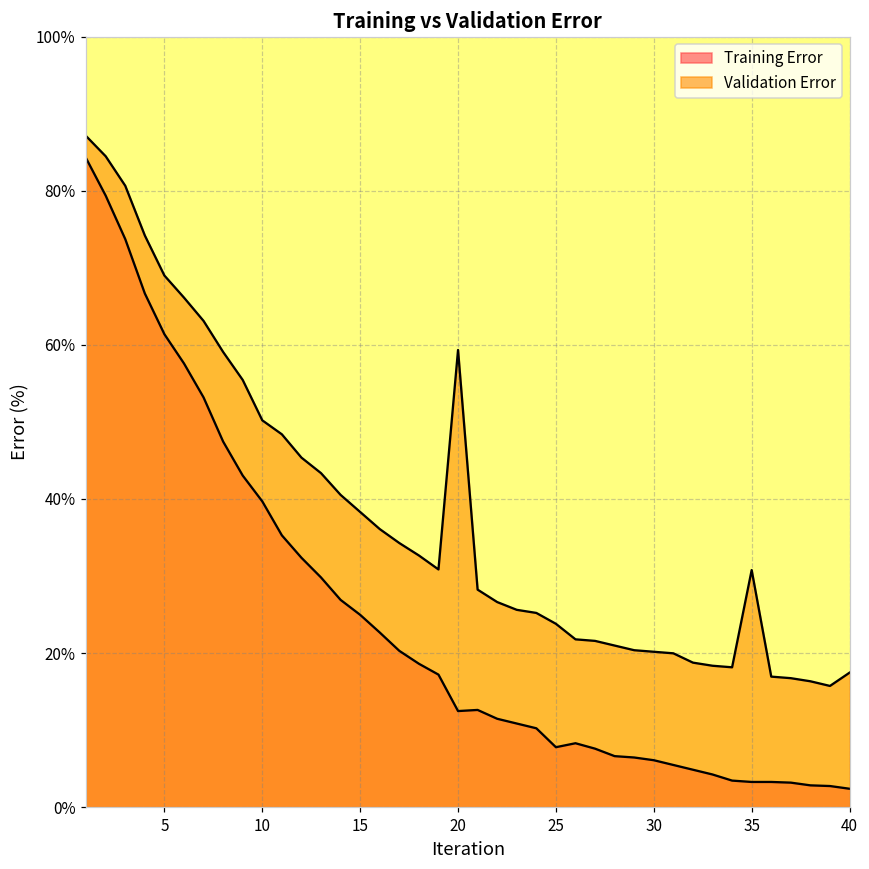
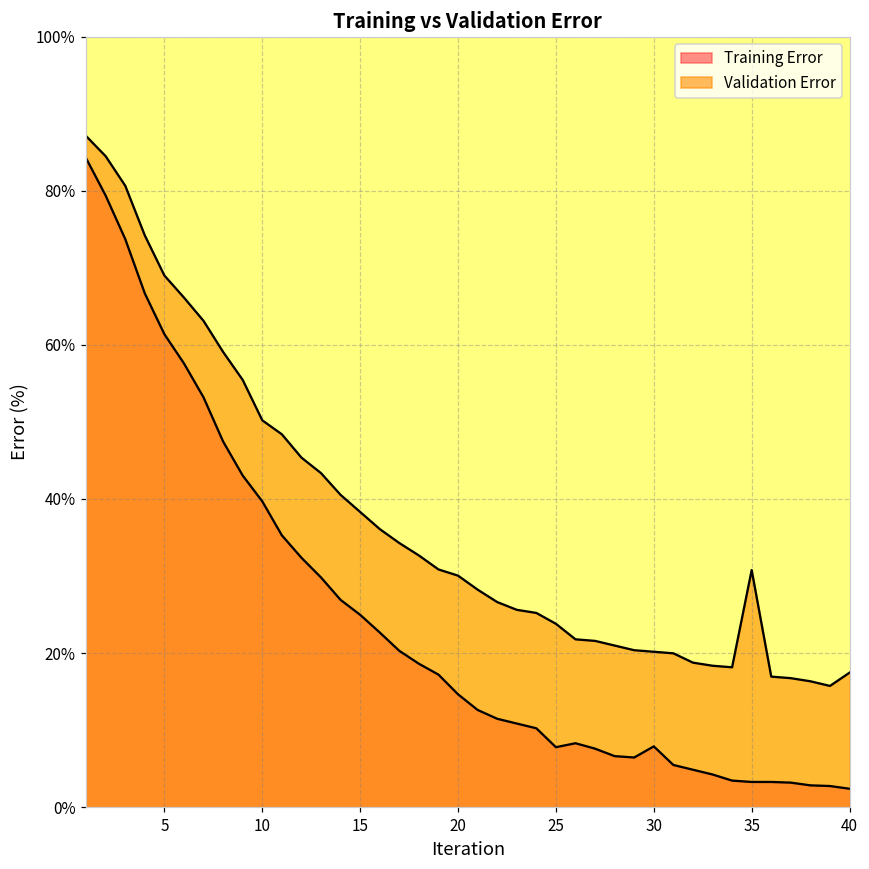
  {
    "Training Error": {
      "5": "61%",
      "10": "40%",
      "15": "25%",
-     "20": "12%",
+     "20": "15%",
      "25": "8%",
-     "30": "6%",
+     "30": "8%",
      "35": "3%",
      "40": "2%"
    },
    "Validation Error": {
      "5": "69%",
      "10": "50%",
      "15": "38%",
-     "20": "59%",
+     "20": "30%",
      "25": "24%",
      "30": "20%",
      "35": "31%",
      "40": "17%"
    }
  }
